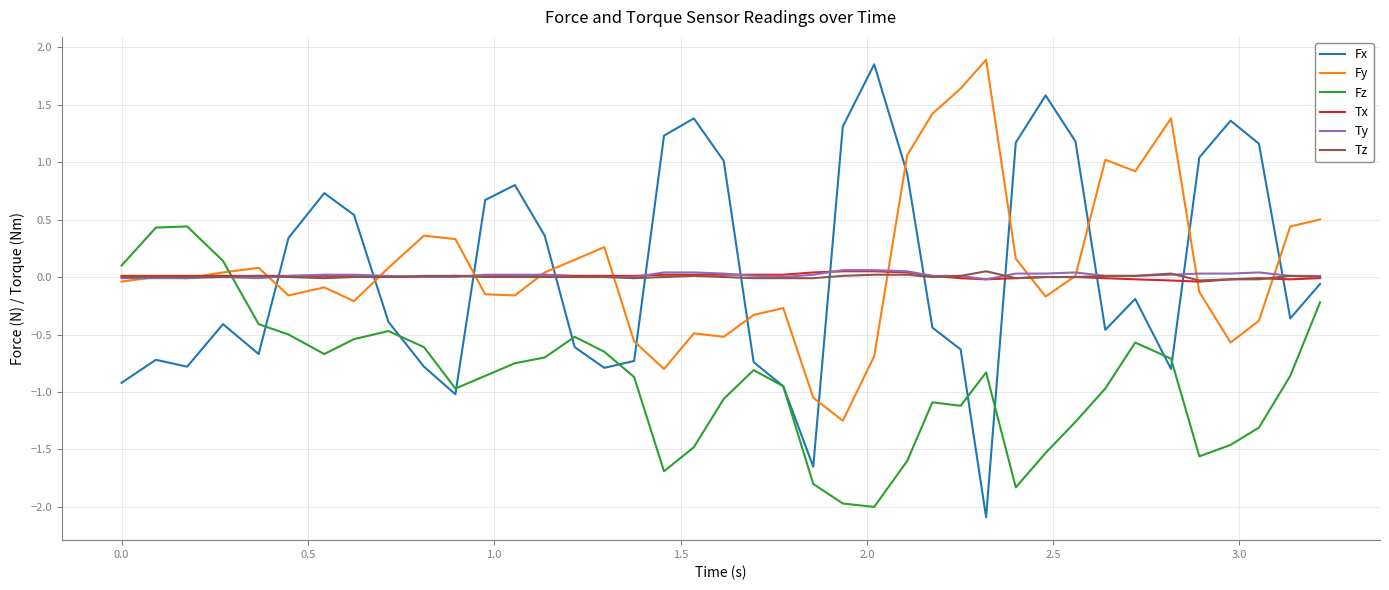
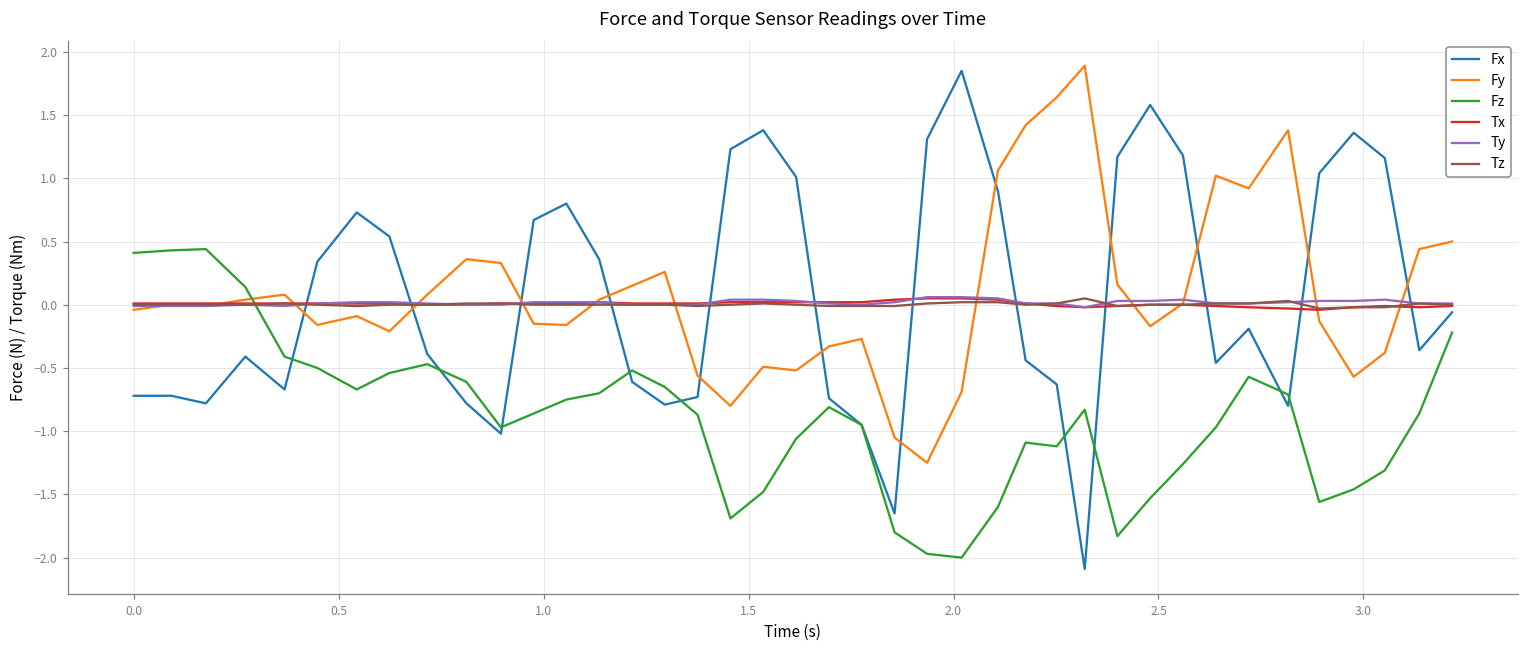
  {
    "Fx": {
-     "0.0": -0.92
+     "0.0": -0.72
    },
    "Fy": {
      "0.0": -0.04
    },
    "Fz": {
-     "0.0": 0.10
+     "0.0": 0.41
    }
  }
